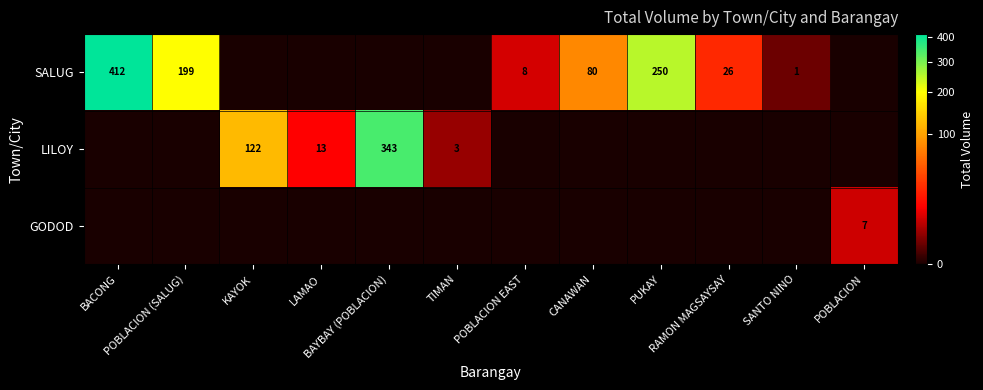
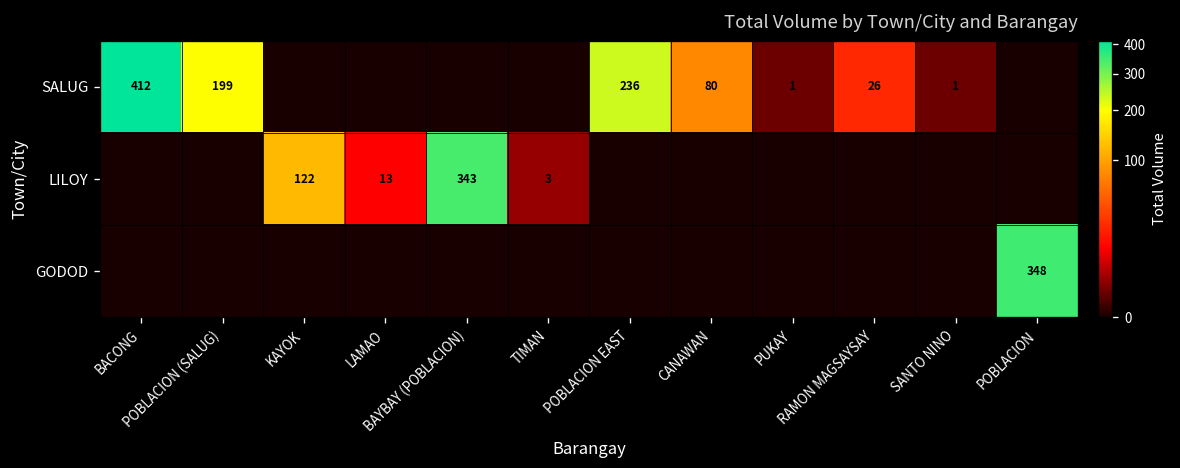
  {
    "SALUG": {
      "BACONG": 412,
      "POBLACION (SALUG)": 199,
-     "POBLACION EAST": 8,
+     "POBLACION EAST": 236,
      "CANAWAN": 80,
-     "PUKAY": 250,
+     "PUKAY": 1,
      "RAMON MAGSAYSAY": 26,
      "SANTO NINO": 1
    },
    "LILOY": {
      "KAYOK": 122,
      "LAMAO": 13,
      "BAYBAY (POBLACION)": 343,
      "TIMAN": 3
    },
    "GODOD": {
-     "POBLACION": 7
+     "POBLACION": 348
    }
  }
